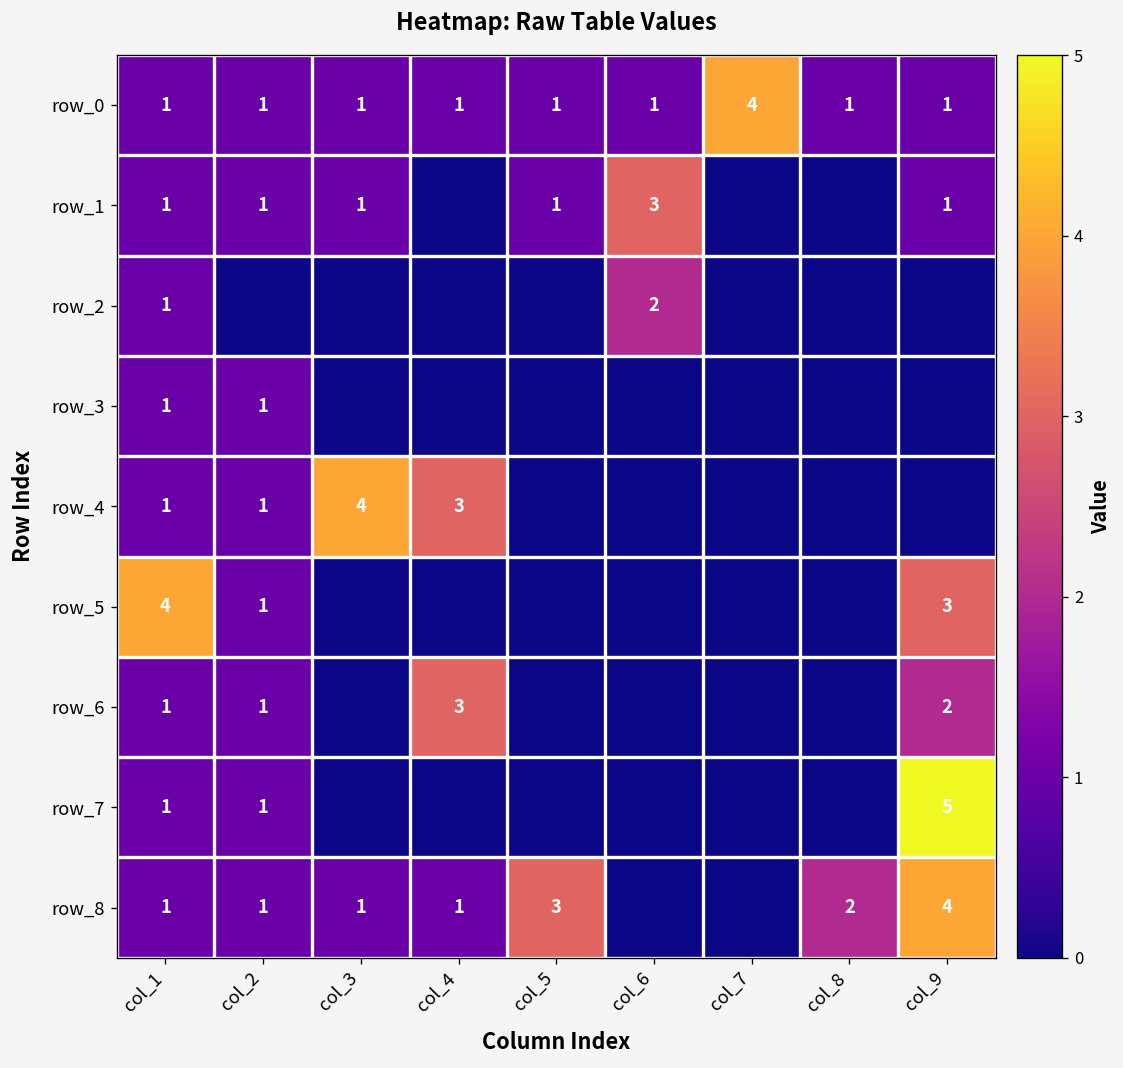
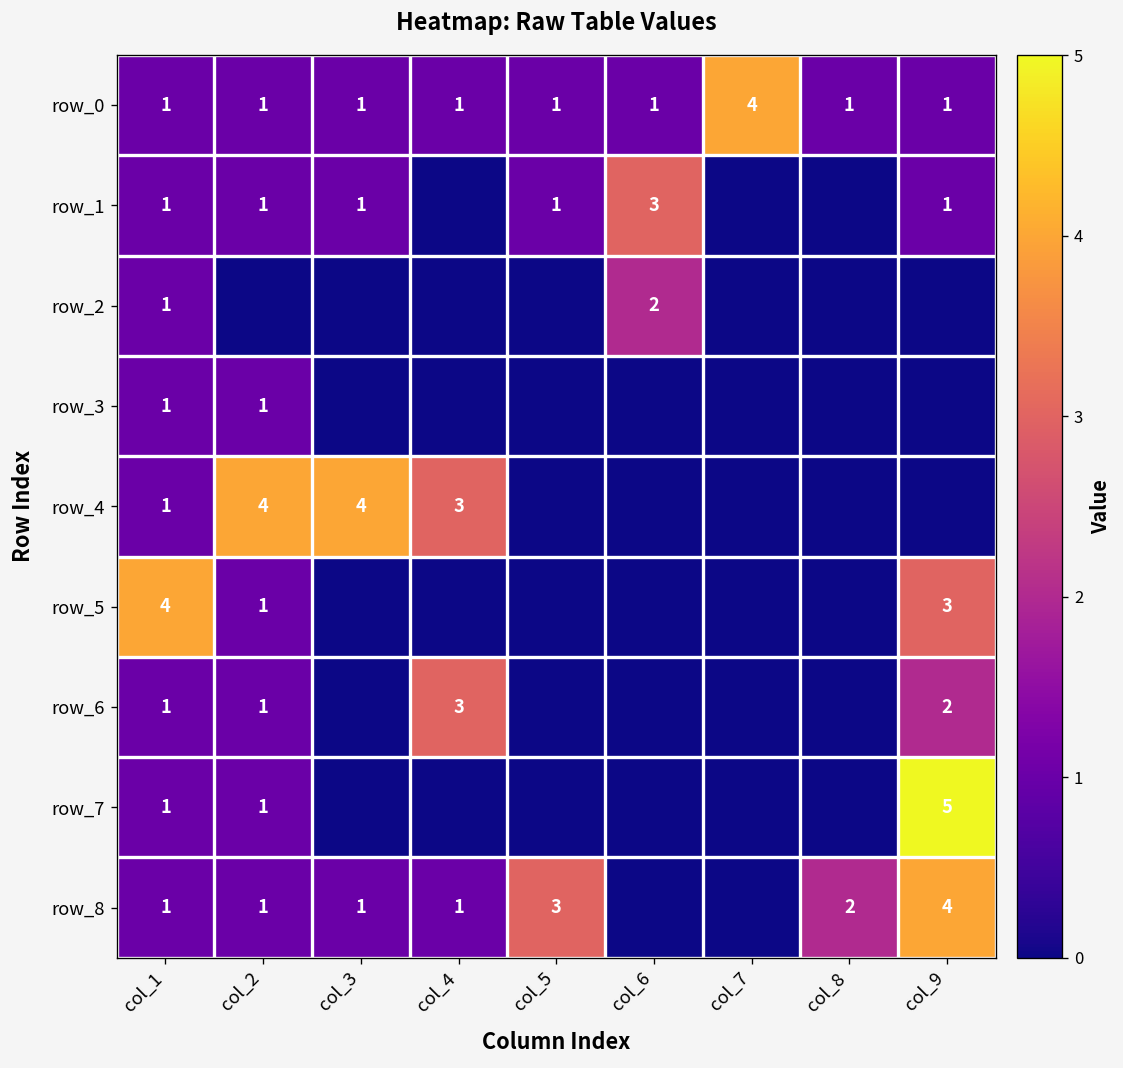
  {
    "row_0": {
      "col_1": 1,
      "col_2": 1,
      "col_3": 1,
      "col_4": 1,
      "col_5": 1,
      "col_6": 1,
      "col_7": 4,
      "col_8": 1,
      "col_9": 1
    },
    "row_1": {
      "col_1": 1,
      "col_2": 1,
      "col_3": 1,
      "col_5": 1,
      "col_6": 3,
      "col_9": 1
    },
    "row_2": {
      "col_1": 1,
      "col_6": 2
    },
    "row_3": {
      "col_1": 1,
      "col_2": 1
    },
    "row_4": {
      "col_1": 1,
-     "col_2": 1,
+     "col_2": 4,
      "col_3": 4,
      "col_4": 3
    },
    "row_5": {
      "col_1": 4,
      "col_2": 1,
      "col_9": 3
    },
    "row_6": {
      "col_1": 1,
      "col_2": 1,
      "col_4": 3,
      "col_9": 2
    },
    "row_7": {
      "col_1": 1,
      "col_2": 1,
      "col_9": 5
    },
    "row_8": {
      "col_1": 1,
      "col_2": 1,
      "col_3": 1,
      "col_4": 1,
      "col_5": 3,
      "col_8": 2,
      "col_9": 4
    }
  }
